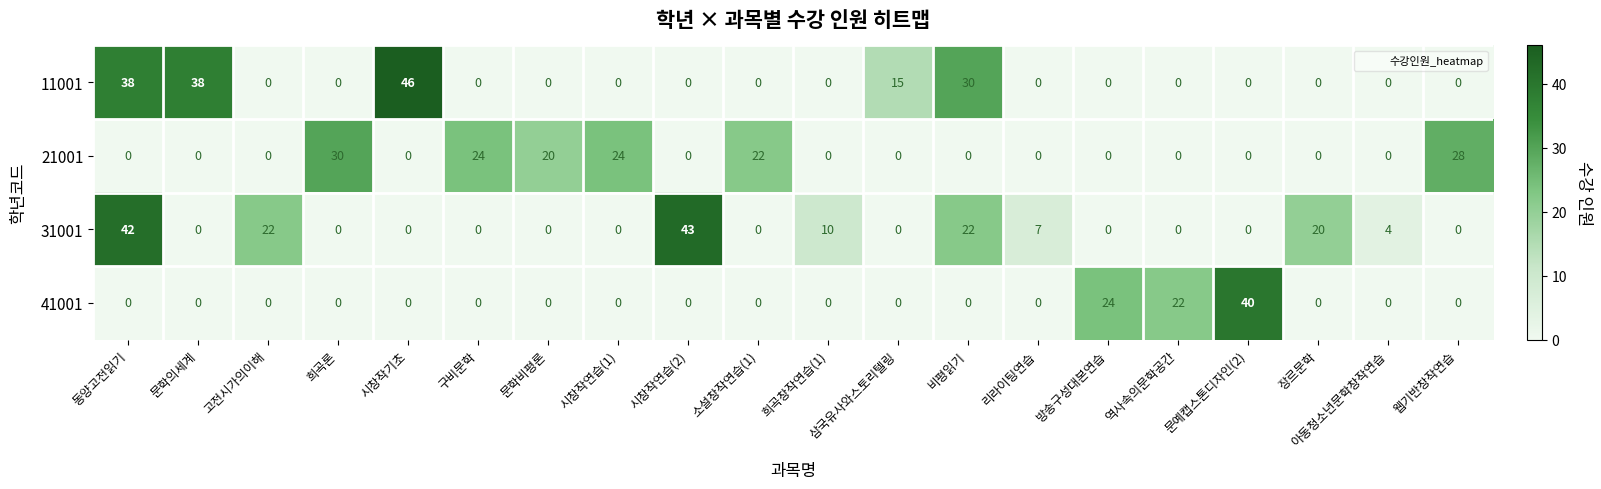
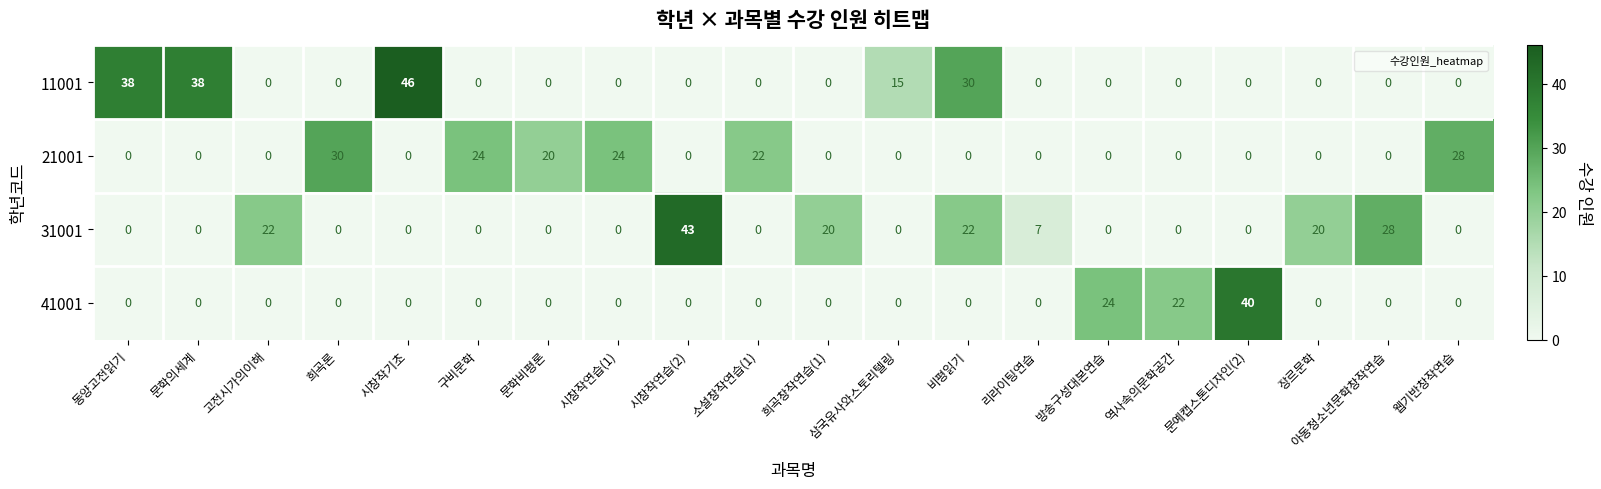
  {
    "11001": {
      "동양고전읽기": 38,
      "문학의세계": 38,
      "고전시가의이해": 0,
      "희곡론": 0,
      "시창작기초": 46,
      "구비문학": 0,
      "문학비평론": 0,
      "시창작연습(1)": 0,
      "시창작연습(2)": 0,
      "소설창작연습(1)": 0,
      "희곡창작연습(1)": 0,
      "삼국유사와스토리텔링": 15,
      "비평읽기": 30,
      "리라이팅연습": 0,
      "방송구성대본연습": 0,
      "역사속의문학공간": 0,
      "문예캡스톤디자인(2)": 0,
      "장르문학": 0,
      "아동청소년문학창작연습": 0,
      "웹기반창작연습": 0
    },
    "21001": {
      "동양고전읽기": 0,
      "문학의세계": 0,
      "고전시가의이해": 0,
      "희곡론": 30,
      "시창작기초": 0,
      "구비문학": 24,
      "문학비평론": 20,
      "시창작연습(1)": 24,
      "시창작연습(2)": 0,
      "소설창작연습(1)": 22,
      "희곡창작연습(1)": 0,
      "삼국유사와스토리텔링": 0,
      "비평읽기": 0,
      "리라이팅연습": 0,
      "방송구성대본연습": 0,
      "역사속의문학공간": 0,
      "문예캡스톤디자인(2)": 0,
      "장르문학": 0,
      "아동청소년문학창작연습": 0,
      "웹기반창작연습": 28
    },
    "31001": {
-     "동양고전읽기": 42,
+     "동양고전읽기": 0,
      "문학의세계": 0,
      "고전시가의이해": 22,
      "희곡론": 0,
      "시창작기초": 0,
      "구비문학": 0,
      "문학비평론": 0,
      "시창작연습(1)": 0,
      "시창작연습(2)": 43,
      "소설창작연습(1)": 0,
-     "희곡창작연습(1)": 10,
+     "희곡창작연습(1)": 20,
      "삼국유사와스토리텔링": 0,
      "비평읽기": 22,
      "리라이팅연습": 7,
      "방송구성대본연습": 0,
      "역사속의문학공간": 0,
      "문예캡스톤디자인(2)": 0,
      "장르문학": 20,
-     "아동청소년문학창작연습": 4,
+     "아동청소년문학창작연습": 28,
      "웹기반창작연습": 0
    },
    "41001": {
      "동양고전읽기": 0,
      "문학의세계": 0,
      "고전시가의이해": 0,
      "희곡론": 0,
      "시창작기초": 0,
      "구비문학": 0,
      "문학비평론": 0,
      "시창작연습(1)": 0,
      "시창작연습(2)": 0,
      "소설창작연습(1)": 0,
      "희곡창작연습(1)": 0,
      "삼국유사와스토리텔링": 0,
      "비평읽기": 0,
      "리라이팅연습": 0,
      "방송구성대본연습": 24,
      "역사속의문학공간": 22,
      "문예캡스톤디자인(2)": 40,
      "장르문학": 0,
      "아동청소년문학창작연습": 0,
      "웹기반창작연습": 0
    }
  }
